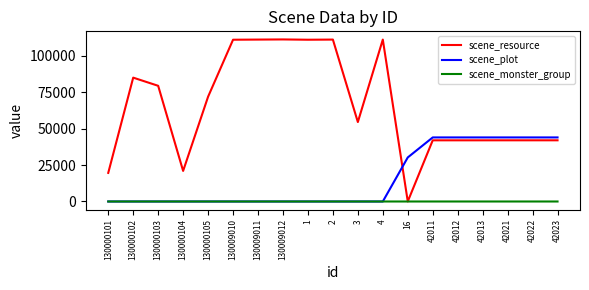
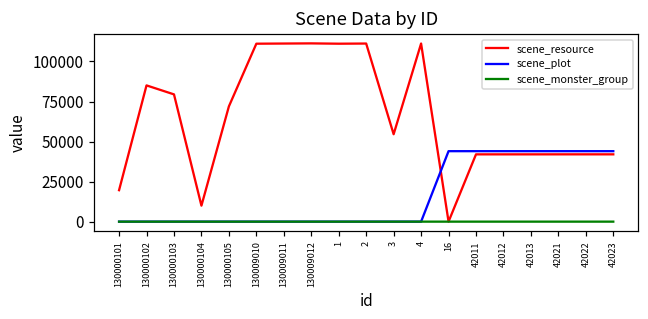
  {
    "scene_resource": {
      "130000101": 20000,
      "130000102": 85000,
      "130000103": 79000,
-     "130000104": 21000,
+     "130000104": 10000,
      "130000105": 72000,
      "130009010": 111000,
      "130009011": 111000,
      "130009012": 111000,
      "1": 111000,
      "2": 111000,
      "3": 55000,
      "4": 111000,
      "42011": 42000,
      "42012": 42000,
      "42013": 42000,
      "42021": 42000,
      "42022": 42000,
      "42023": 42000
    },
    "scene_plot": {
-     "16": 30000,
+     "16": 44000,
      "42011": 44000,
      "42012": 44000,
      "42013": 44000,
      "42021": 44000,
      "42022": 44000,
      "42023": 44000
    },
    "scene_monster_group": {
      "42011": 0,
      "42012": 0,
      "42013": 0,
      "42021": 0,
      "42022": 0,
      "42023": 0
    }
  }
